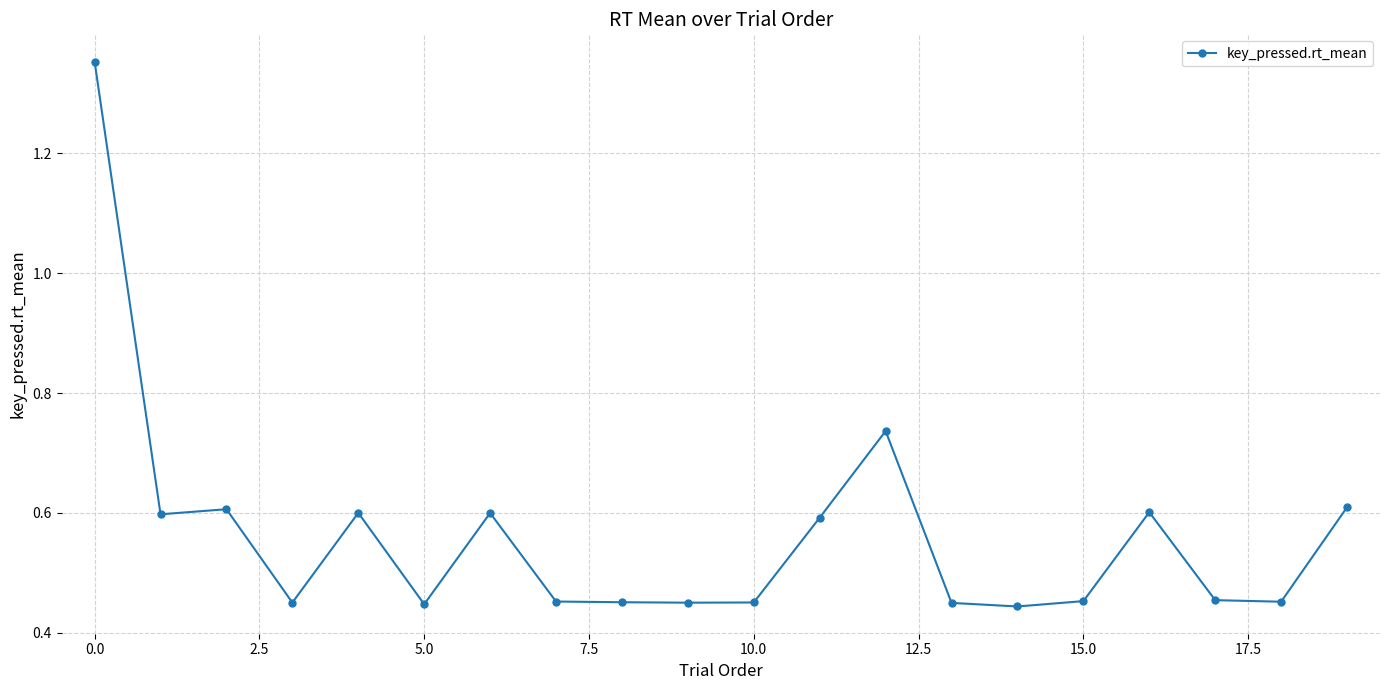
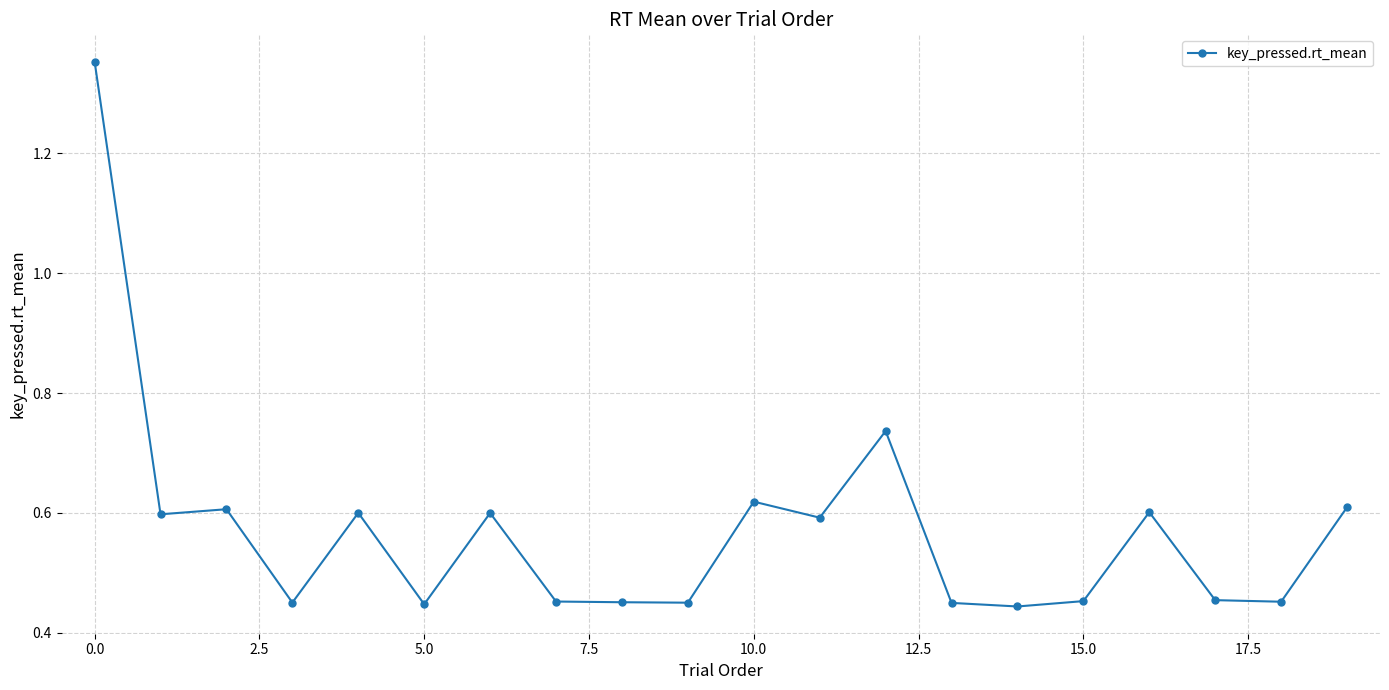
  {
    "0.0": 1.35,
    "5.0": 0.45,
-   "10.0": 0.45,
+   "10.0": 0.62,
    "15.0": 0.45
  }
